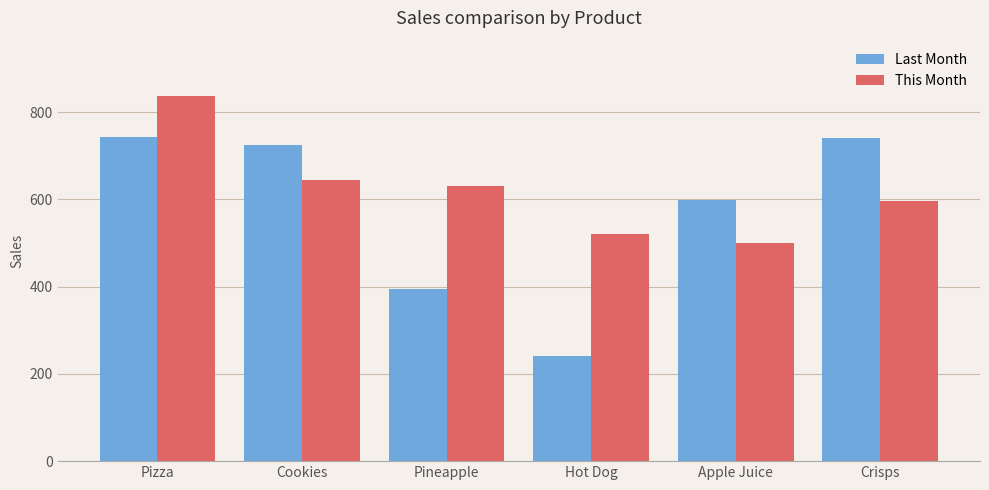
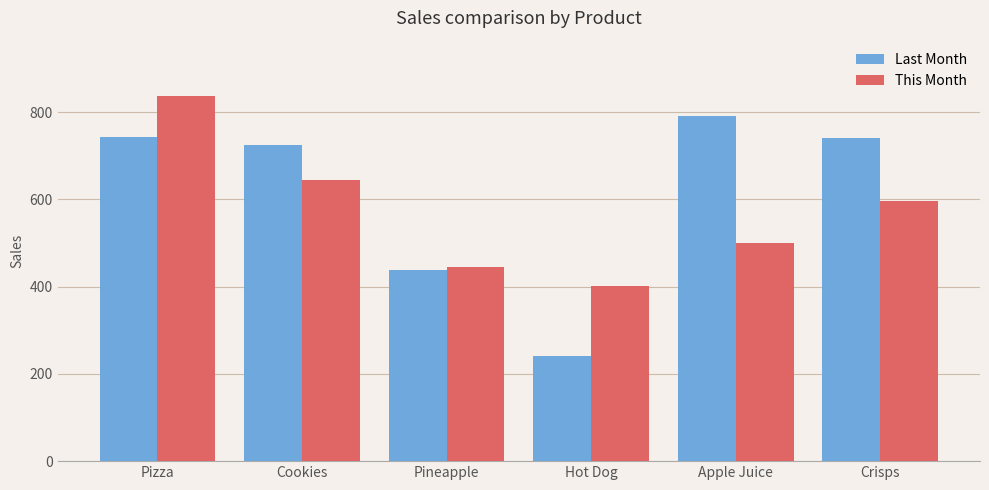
  {
    "Last Month": {
      "Pizza": 740,
      "Cookies": 730,
-     "Pineapple": 390,
+     "Pineapple": 440,
      "Hot Dog": 240,
-     "Apple Juice": 600,
+     "Apple Juice": 790,
      "Crisps": 740
    },
    "This Month": {
      "Pizza": 840,
      "Cookies": 650,
-     "Pineapple": 630,
-     "Hot Dog": 520,
+     "Pineapple": 440,
+     "Hot Dog": 400,
      "Apple Juice": 500,
      "Crisps": 600
    }
  }
